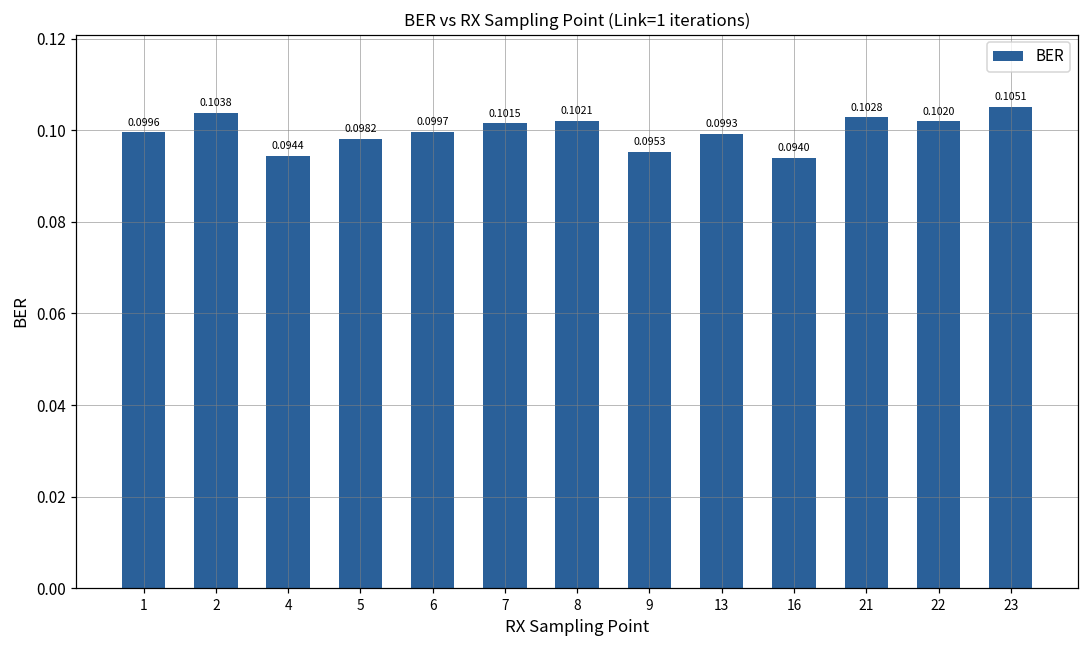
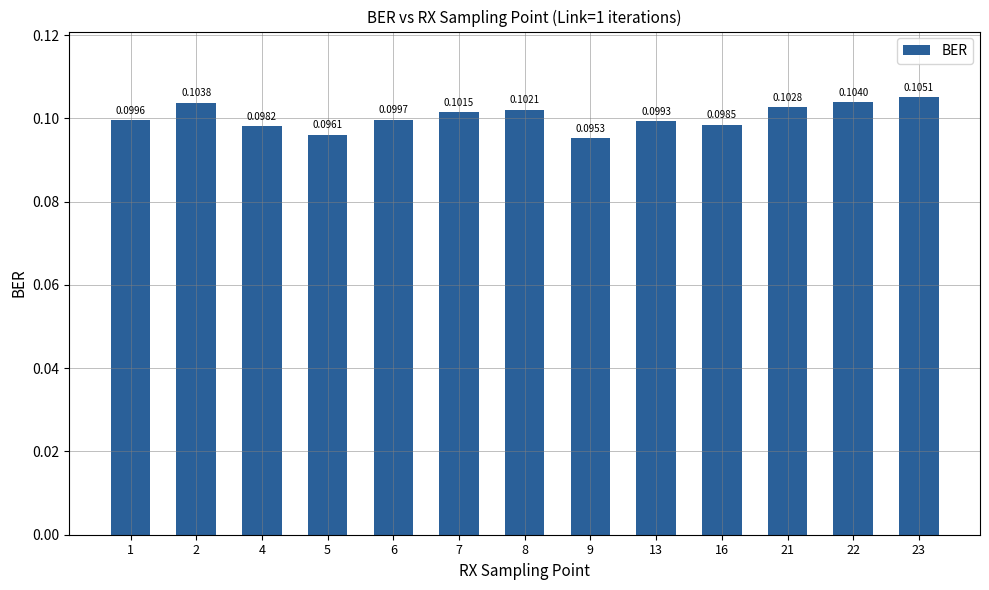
  {
    "1": 0.0996,
    "2": 0.1038,
-   "4": 0.0944,
-   "5": 0.0982,
+   "4": 0.0982,
+   "5": 0.0961,
    "6": 0.0997,
    "7": 0.1015,
    "8": 0.1021,
    "9": 0.0953,
    "13": 0.0993,
-   "16": 0.0940,
+   "16": 0.0985,
    "21": 0.1028,
-   "22": 0.1020,
+   "22": 0.1040,
    "23": 0.1051
  }
